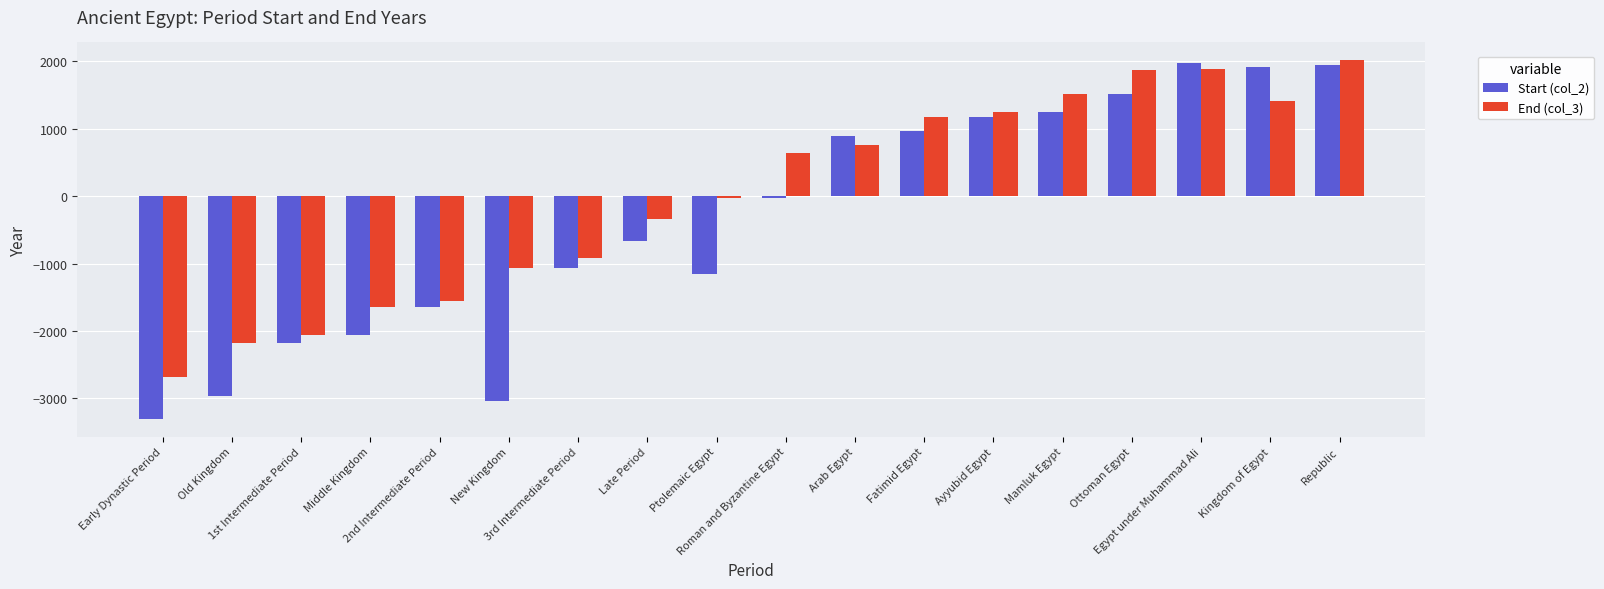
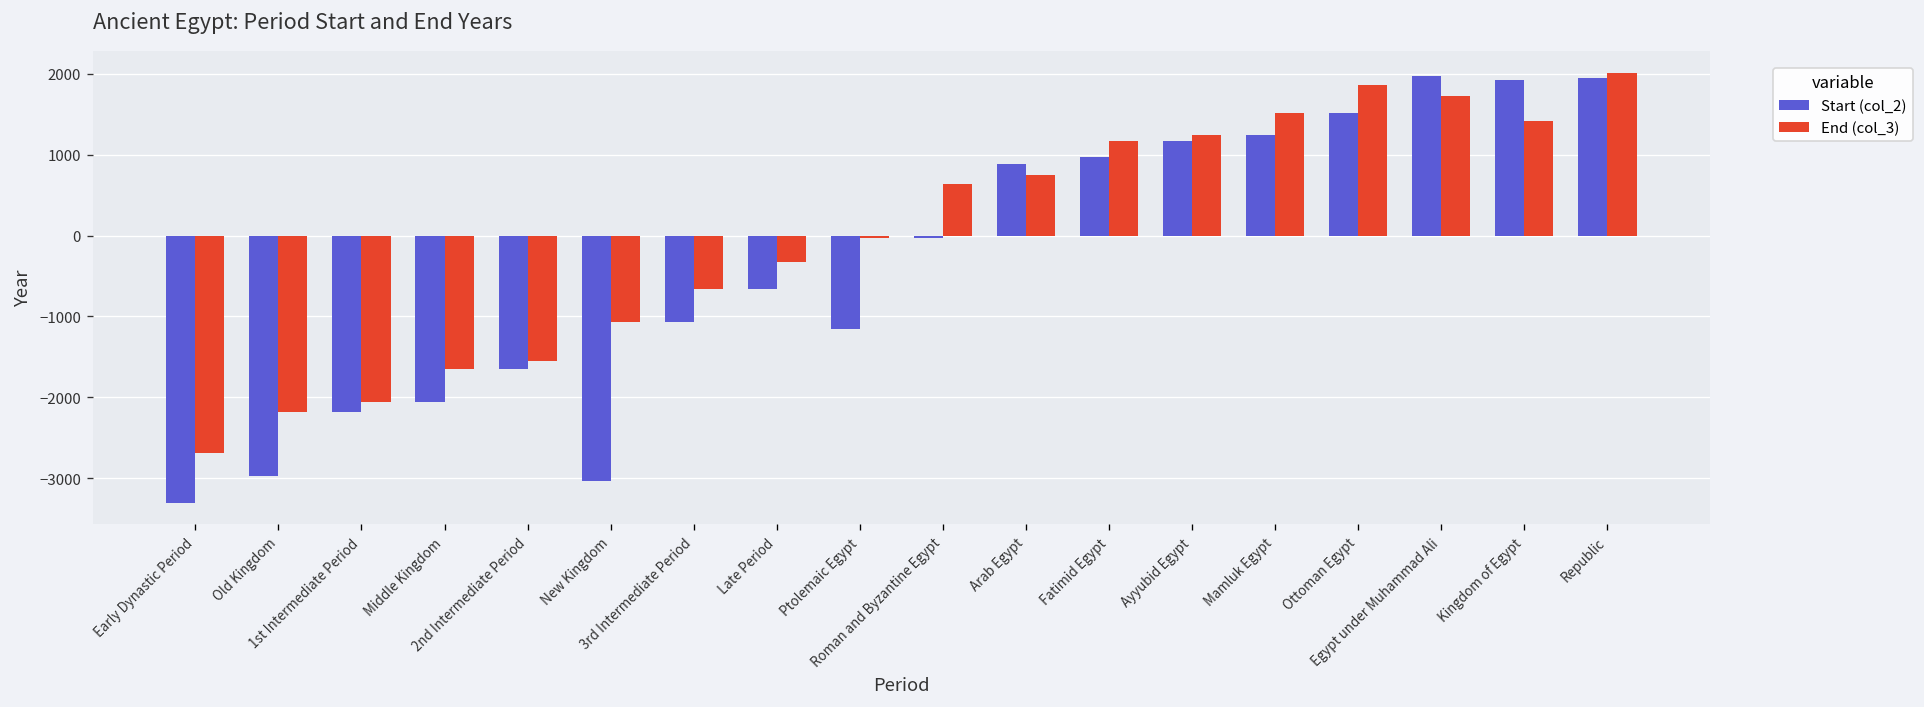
  {
    "Start (col_2)": {
      "Early Dynastic Period": -3300,
      "Old Kingdom": -3000,
      "1st Intermediate Period": -2200,
      "Middle Kingdom": -2100,
      "2nd Intermediate Period": -1700,
      "New Kingdom": -3000,
      "3rd Intermediate Period": -1100,
      "Late Period": -700,
      "Ptolemaic Egypt": -1100,
      "Arab Egypt": 900,
      "Fatimid Egypt": 1000,
      "Ayyubid Egypt": 1200,
      "Mamluk Egypt": 1300,
      "Ottoman Egypt": 1500,
      "Egypt under Muhammad Ali": 2000,
      "Kingdom of Egypt": 1900,
      "Republic": 2000
    },
    "End (col_3)": {
      "Early Dynastic Period": -2700,
      "Old Kingdom": -2200,
      "1st Intermediate Period": -2100,
      "Middle Kingdom": -1700,
      "2nd Intermediate Period": -1600,
      "New Kingdom": -1100,
-     "3rd Intermediate Period": -900,
+     "3rd Intermediate Period": -700,
      "Late Period": -300,
      "Roman and Byzantine Egypt": 600,
      "Arab Egypt": 800,
      "Fatimid Egypt": 1200,
      "Ayyubid Egypt": 1300,
      "Mamluk Egypt": 1500,
      "Ottoman Egypt": 1900,
-     "Egypt under Muhammad Ali": 1900,
+     "Egypt under Muhammad Ali": 1700,
      "Kingdom of Egypt": 1400,
      "Republic": 2000
    }
  }
